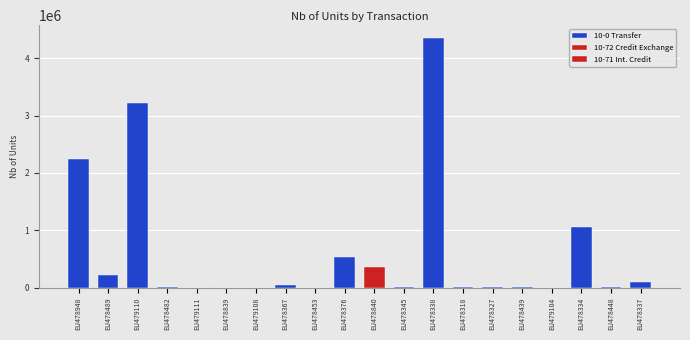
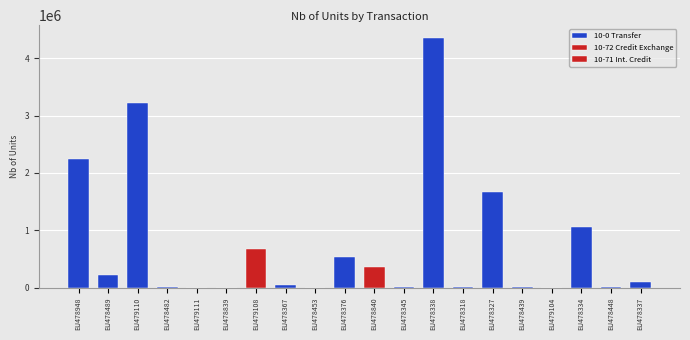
  {
    "EU478948": 2200000,
    "EU478489": 200000,
    "EU479110": 3200000,
-   "EU479108": 0,
+   "EU479108": 700000,
    "EU478367": 100000,
    "EU478376": 500000,
    "EU478840": 400000,
    "EU478338": 4400000,
-   "EU478327": 0,
+   "EU478327": 1700000,
    "EU478334": 1100000,
    "EU478337": 100000
  }
